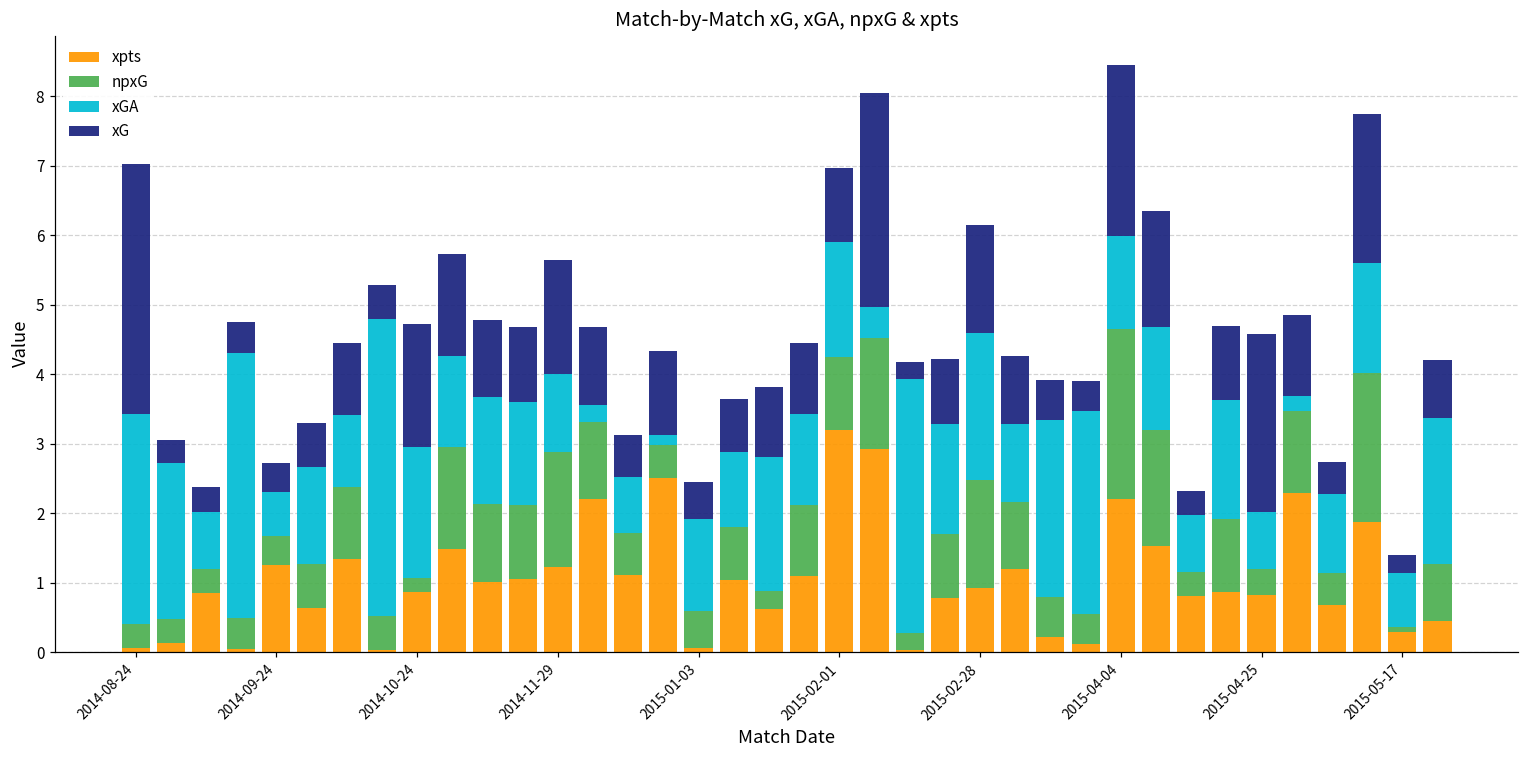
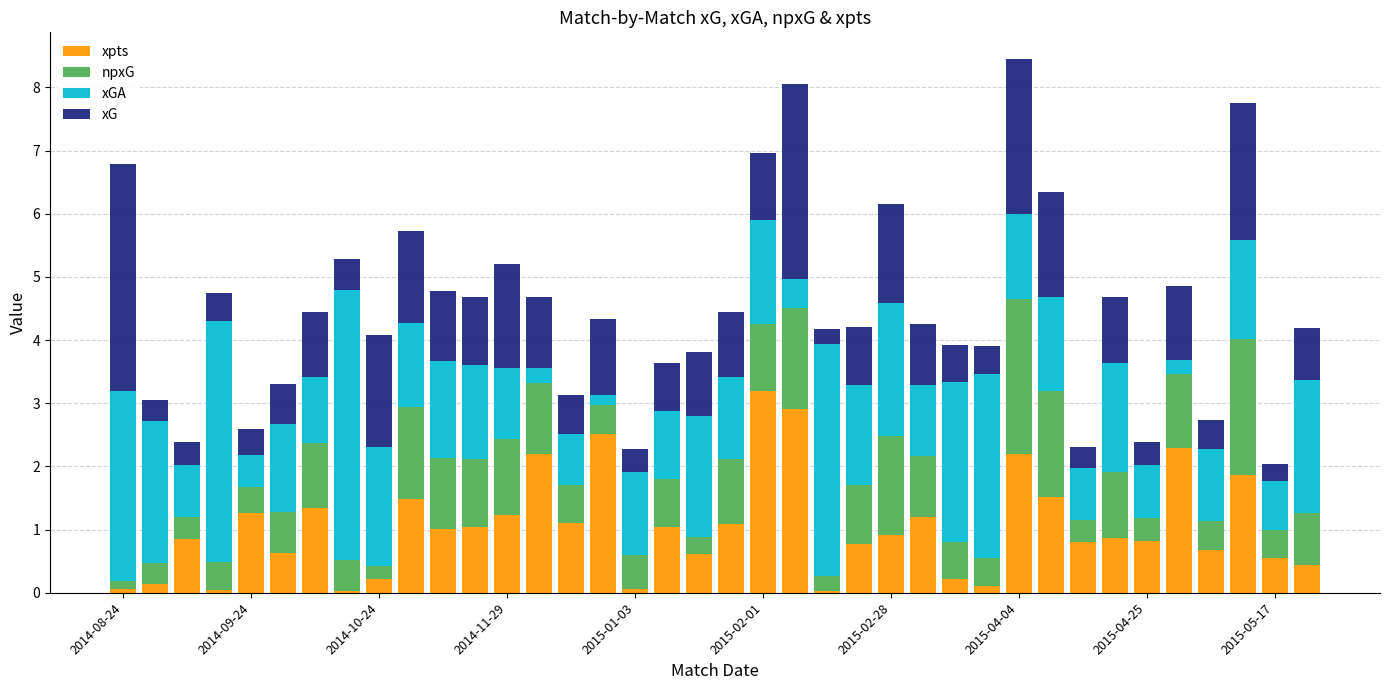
  {
    "xpts": {
      "2014-08-24": 0.1,
      "2014-09-24": 1.3,
-     "2014-10-24": 0.9,
+     "2014-10-24": 0.2,
      "2014-11-29": 1.2,
      "2015-01-03": 0.1,
      "2015-02-01": 3.2,
      "2015-02-28": 0.9,
      "2015-04-04": 2.2,
      "2015-04-25": 0.8,
-     "2015-05-17": 0.3
+     "2015-05-17": 0.6
    },
    "npxG": {
-     "2014-08-24": 0.3,
+     "2014-08-24": 0.1,
      "2014-09-24": 0.4,
      "2014-10-24": 0.2,
-     "2014-11-29": 1.6,
+     "2014-11-29": 1.2,
      "2015-01-03": 0.5,
      "2015-02-01": 1.1,
      "2015-02-28": 1.6,
      "2015-04-04": 2.5,
      "2015-04-25": 0.4,
-     "2015-05-17": 0.1
+     "2015-05-17": 0.4
    },
    "xGA": {
      "2014-08-24": 3.0,
-     "2014-09-24": 0.6,
+     "2014-09-24": 0.5,
      "2014-10-24": 1.9,
      "2014-11-29": 1.1,
      "2015-01-03": 1.3,
      "2015-02-01": 1.7,
      "2015-02-28": 2.1,
      "2015-04-04": 1.3,
      "2015-04-25": 0.8,
      "2015-05-17": 0.8
    },
    "xG": {
      "2014-08-24": 3.6,
      "2014-09-24": 0.4,
      "2014-10-24": 1.8,
      "2014-11-29": 1.6,
-     "2015-01-03": 0.5,
+     "2015-01-03": 0.4,
      "2015-02-01": 1.1,
      "2015-02-28": 1.6,
      "2015-04-04": 2.5,
-     "2015-04-25": 2.6,
+     "2015-04-25": 0.4,
      "2015-05-17": 0.3
    }
  }
